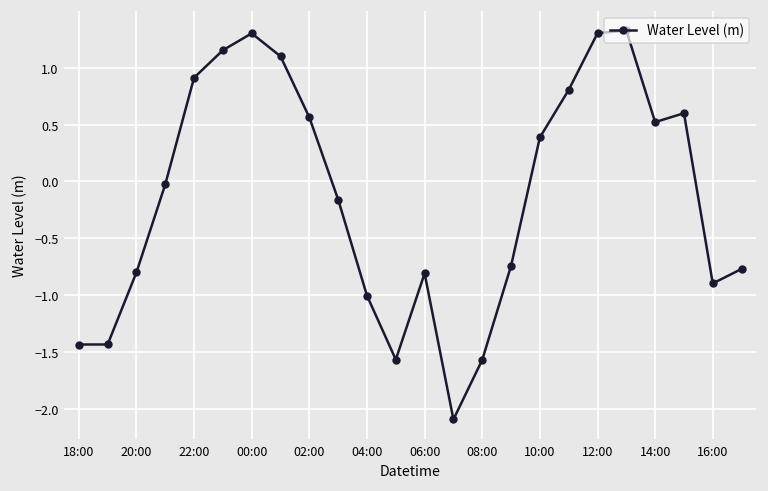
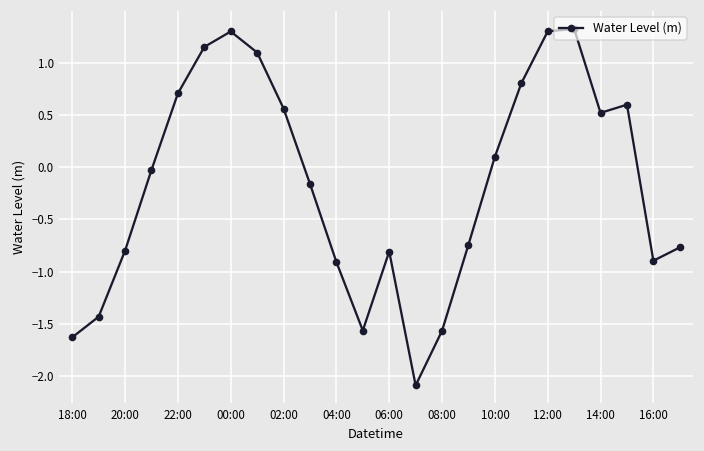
  {
-   "18:00": -1.4,
+   "18:00": -1.6,
    "20:00": -0.8,
-   "22:00": 0.9,
+   "22:00": 0.7,
    "00:00": 1.3,
    "02:00": 0.6,
-   "04:00": -1.0,
+   "04:00": -0.9,
    "06:00": -0.8,
    "08:00": -1.6,
-   "10:00": 0.4,
+   "10:00": 0.1,
    "12:00": 1.3,
    "14:00": 0.5,
    "16:00": -0.9
  }
